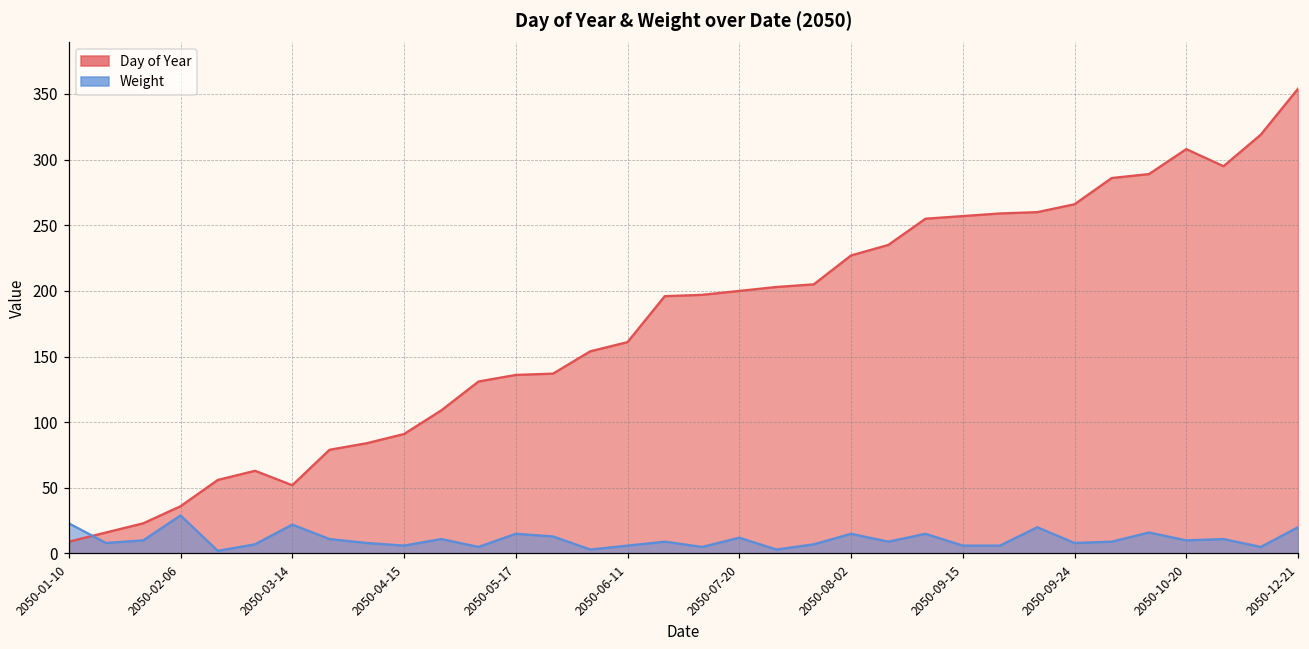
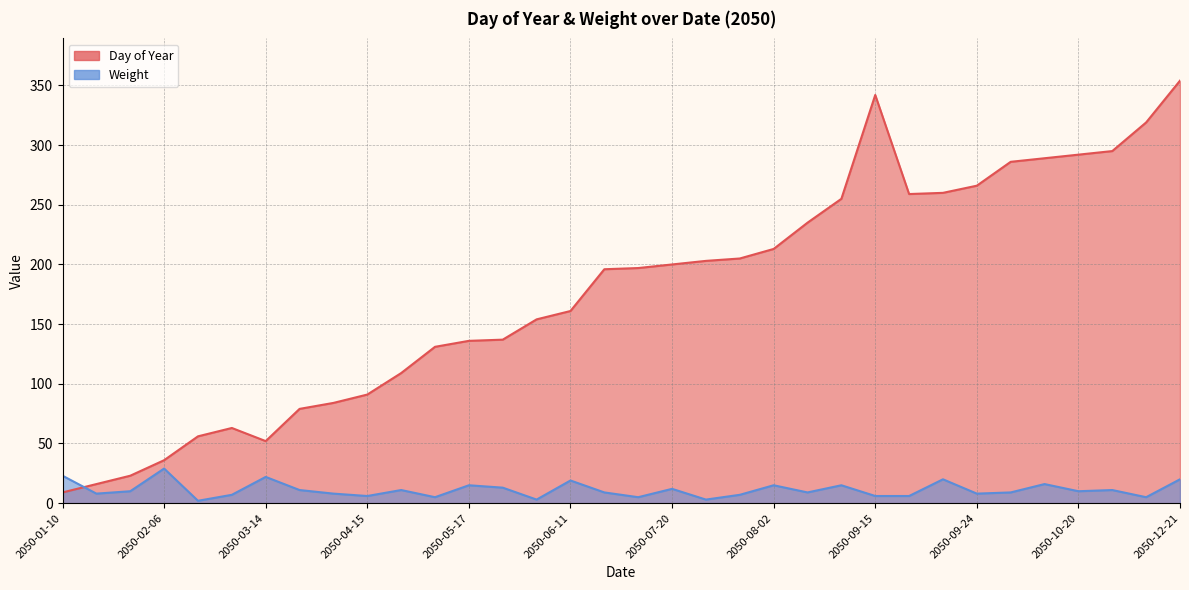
  {
    "Day of Year": {
      "2050-01-10": 9,
      "2050-02-06": 36,
      "2050-03-14": 52,
      "2050-04-15": 91,
      "2050-05-17": 136,
      "2050-06-11": 161,
      "2050-07-20": 200,
-     "2050-08-02": 227,
-     "2050-09-15": 257,
+     "2050-08-02": 213,
+     "2050-09-15": 342,
      "2050-09-24": 266,
-     "2050-10-20": 308,
+     "2050-10-20": 292,
      "2050-12-21": 354
    },
    "Weight": {
      "2050-01-10": 23,
      "2050-02-06": 29,
      "2050-03-14": 22,
      "2050-04-15": 6,
      "2050-05-17": 15,
-     "2050-06-11": 6,
+     "2050-06-11": 19,
      "2050-07-20": 12,
      "2050-08-02": 15,
      "2050-09-15": 6,
      "2050-09-24": 8,
      "2050-10-20": 10,
      "2050-12-21": 20
    }
  }
